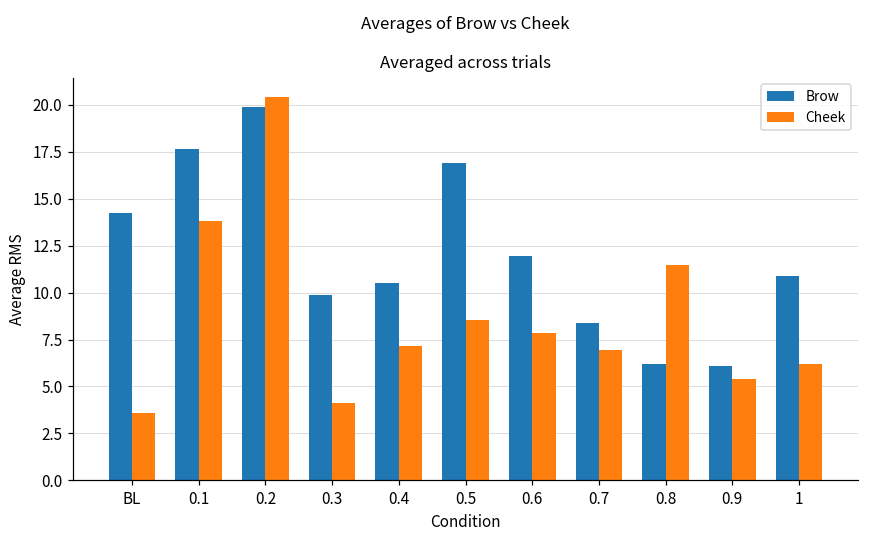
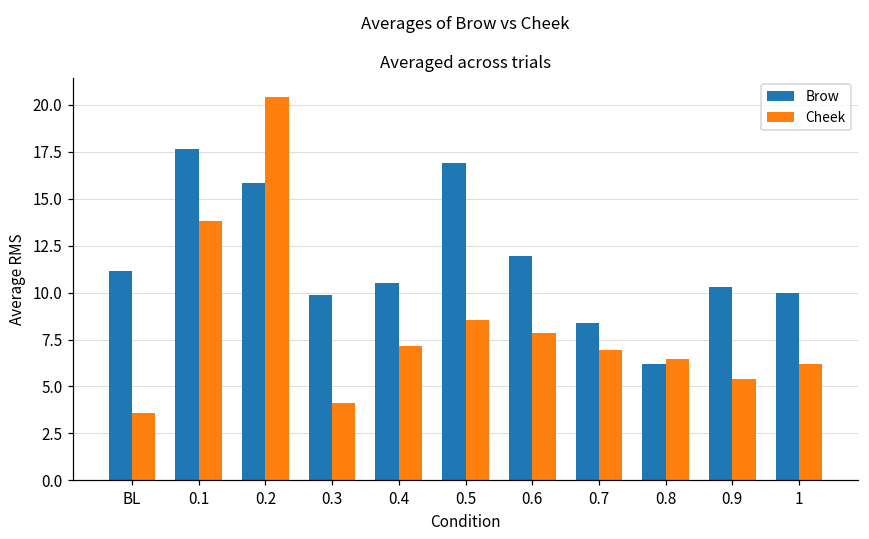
  {
    "Brow": {
-     "BL": 14.2,
+     "BL": 11.2,
      "0.1": 17.6,
-     "0.2": 19.9,
+     "0.2": 15.8,
      "0.3": 9.9,
      "0.4": 10.5,
      "0.5": 16.9,
      "0.6": 12.0,
      "0.7": 8.4,
      "0.8": 6.2,
-     "0.9": 6.1,
-     "1": 10.9
+     "0.9": 10.3,
+     "1": 10.0
    },
    "Cheek": {
      "BL": 3.6,
      "0.1": 13.8,
      "0.2": 20.4,
      "0.3": 4.1,
      "0.4": 7.2,
      "0.5": 8.5,
      "0.6": 7.9,
      "0.7": 6.9,
-     "0.8": 11.4,
+     "0.8": 6.5,
      "0.9": 5.4,
      "1": 6.2
    }
  }
